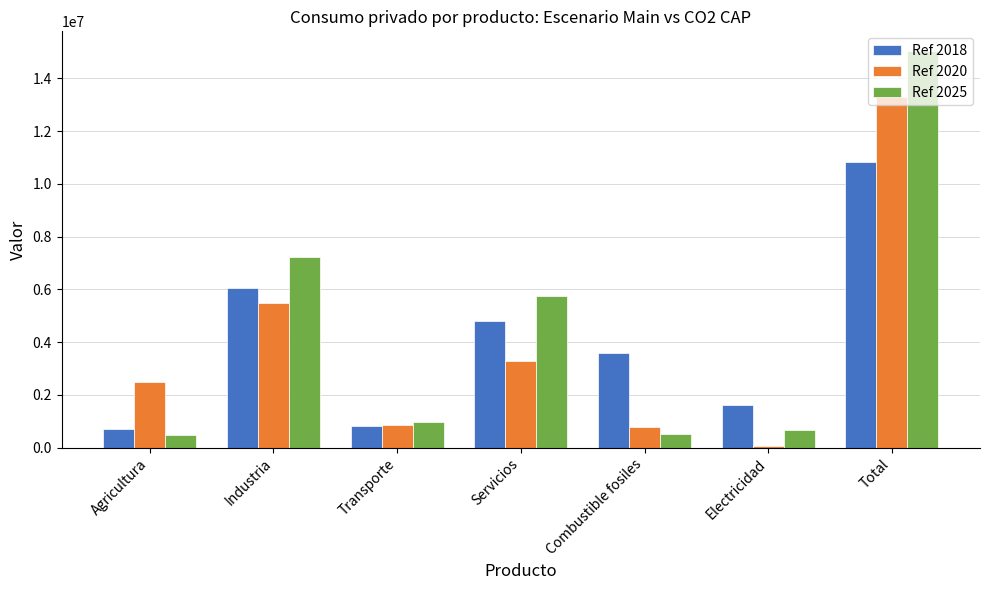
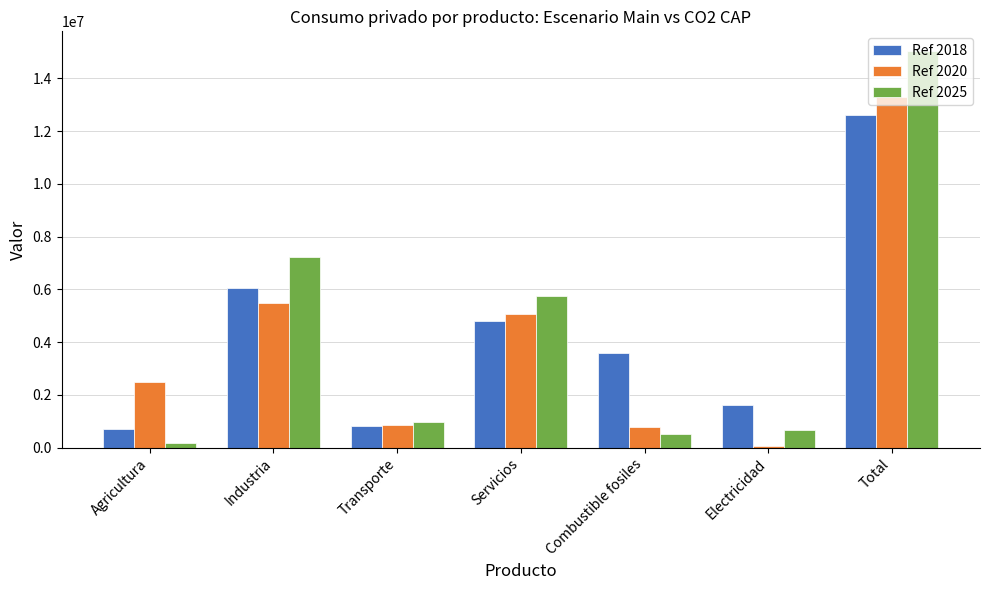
  {
    "Ref 2018": {
      "Agricultura": 700000,
      "Industria": 6100000,
      "Transporte": 800000,
      "Servicios": 4800000,
      "Combustible fosiles": 3600000,
      "Electricidad": 1600000,
-     "Total": 10800000
+     "Total": 12600000
    },
    "Ref 2020": {
      "Agricultura": 2500000,
      "Industria": 5500000,
      "Transporte": 900000,
-     "Servicios": 3300000,
+     "Servicios": 5100000,
      "Combustible fosiles": 800000
    },
    "Ref 2025": {
-     "Agricultura": 500000,
+     "Agricultura": 200000,
      "Industria": 7200000,
      "Transporte": 1000000,
      "Servicios": 5800000,
      "Combustible fosiles": 500000,
      "Electricidad": 700000
    }
  }
